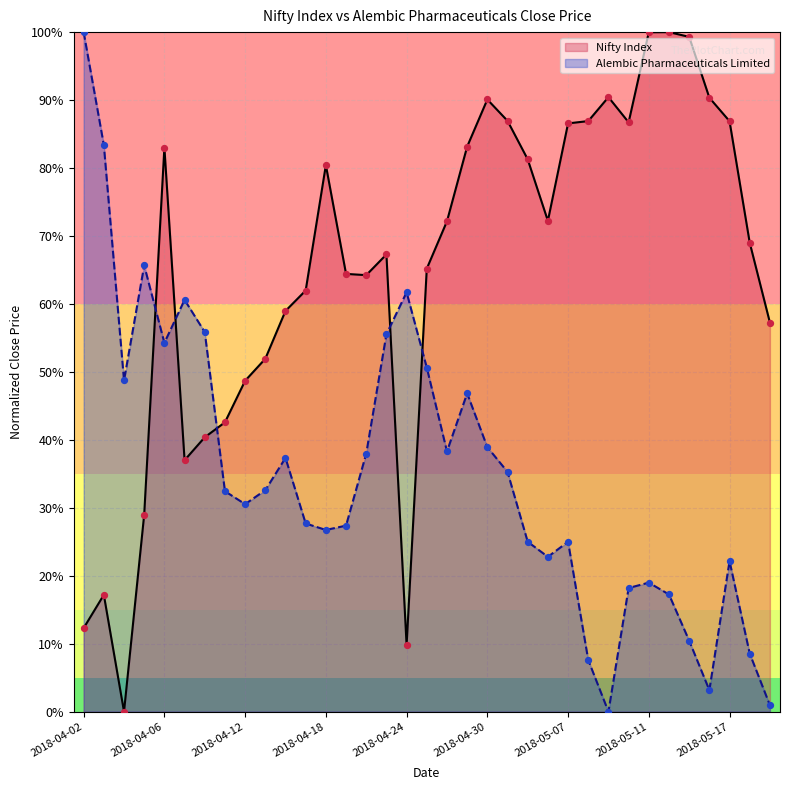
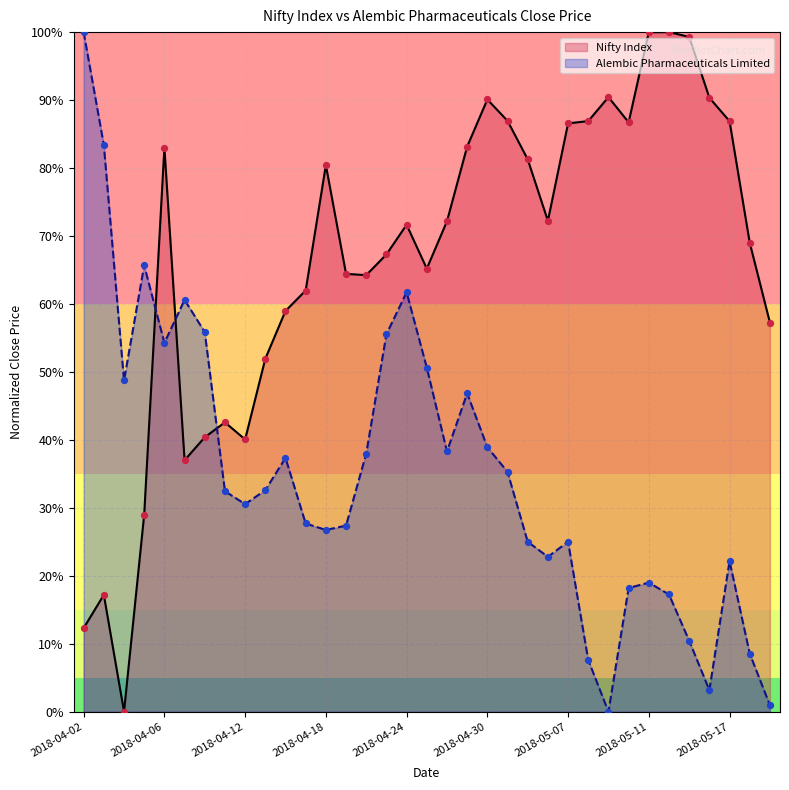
  {
    "Nifty Index": {
      "2018-04-02": "12%",
      "2018-04-06": "83%",
-     "2018-04-12": "49%",
+     "2018-04-12": "40%",
      "2018-04-18": "80%",
-     "2018-04-24": "10%",
+     "2018-04-24": "72%",
      "2018-04-30": "90%",
      "2018-05-07": "87%",
      "2018-05-11": "100%",
      "2018-05-17": "87%"
    },
    "Alembic Pharmaceuticals Limited": {
      "2018-04-02": "100%",
      "2018-04-06": "54%",
      "2018-04-12": "31%",
      "2018-04-18": "27%",
      "2018-04-24": "62%",
      "2018-04-30": "39%",
      "2018-05-07": "25%",
      "2018-05-11": "19%",
      "2018-05-17": "22%"
    }
  }
